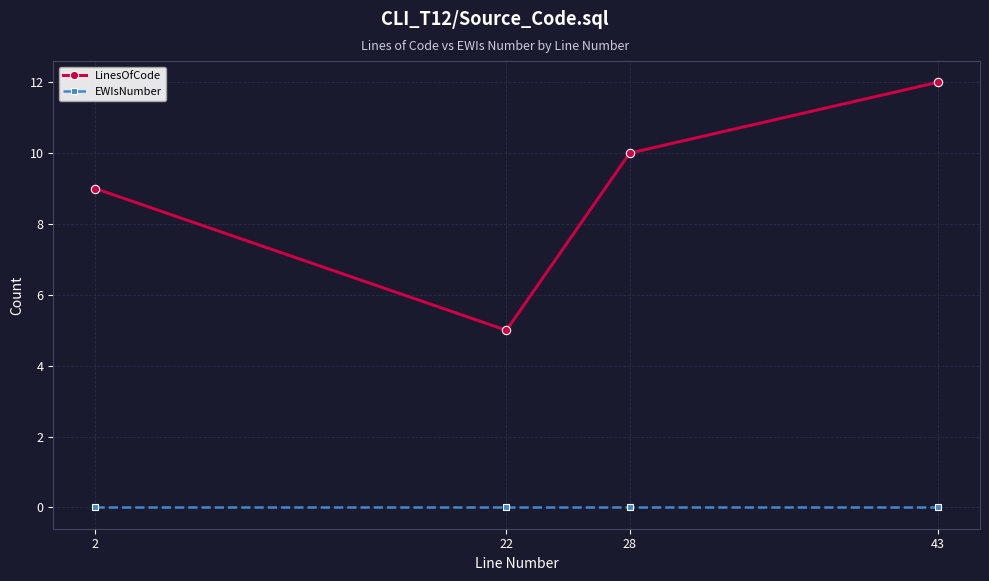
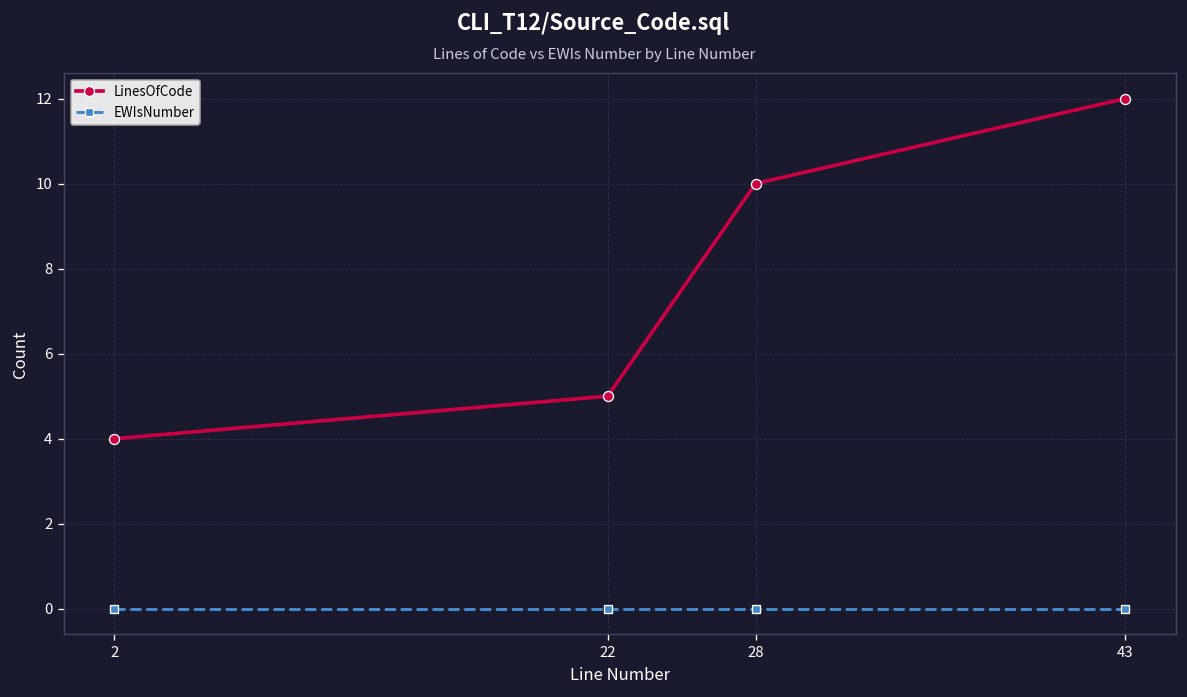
  {
    "LinesOfCode": {
-     "2": 9,
+     "2": 4,
      "22": 5,
      "28": 10,
      "43": 12
    },
    "EWIsNumber": {
      "2": 0,
      "22": 0,
      "28": 0,
      "43": 0
    }
  }
